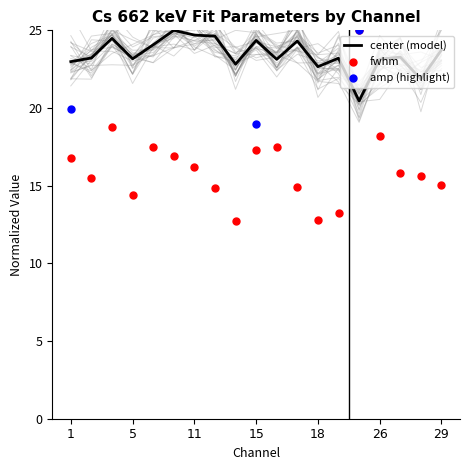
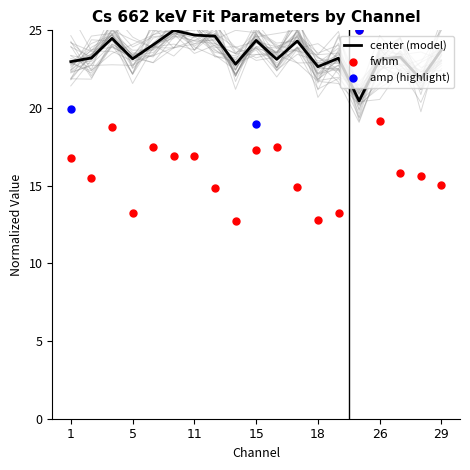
  {
    "fwhm": {
-     "5": 14.4,
-     "11": 16.2,
-     "26": 18.2
+     "5": 13.2,
+     "11": 16.9,
+     "26": 19.2
    }
  }
